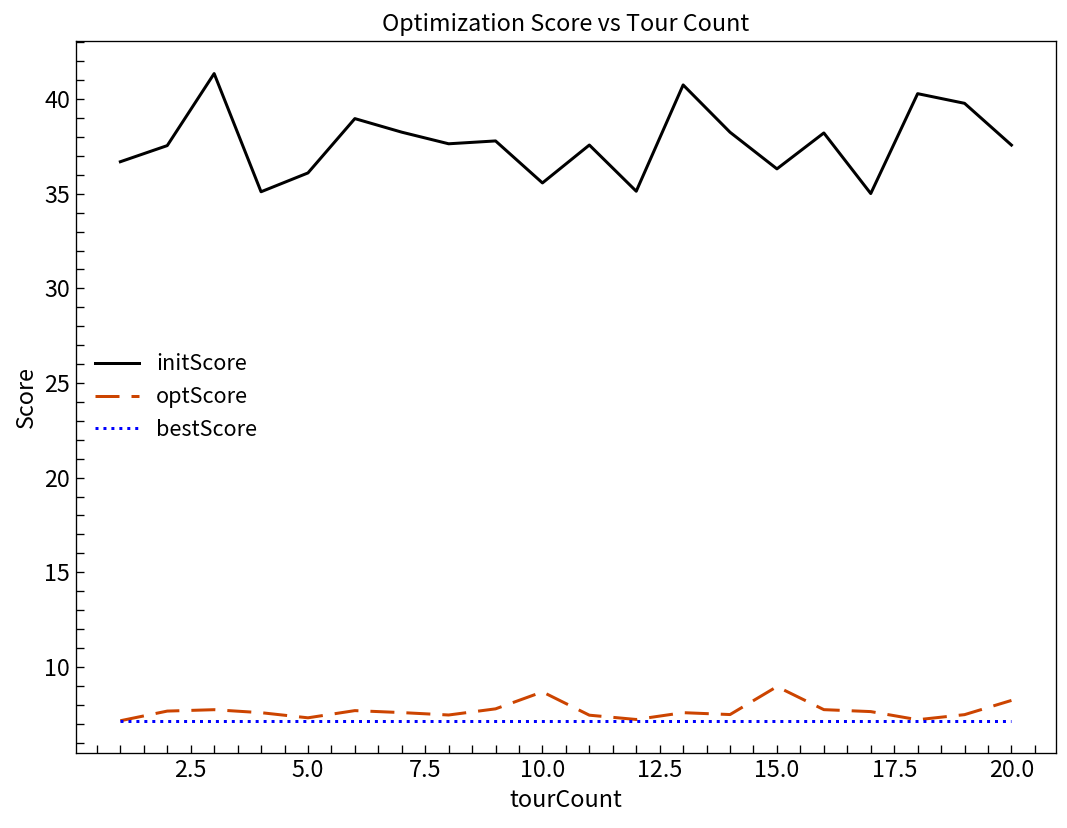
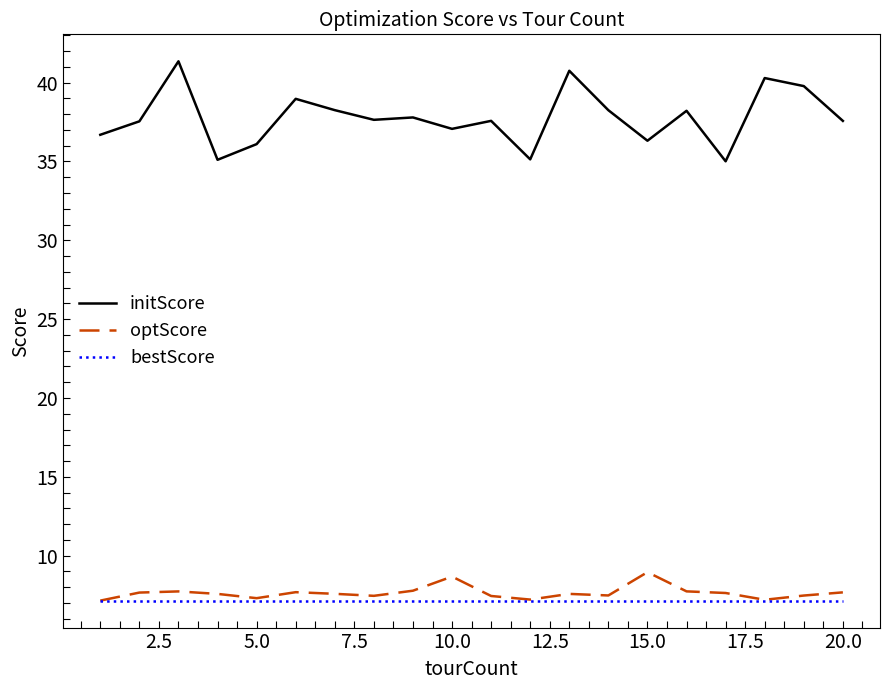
  {
    "initScore": {
      "5.0": 36.1,
-     "10.0": 35.6,
+     "10.0": 37.1,
      "15.0": 36.3,
      "20.0": 37.6
    },
    "optScore": {
      "10.0": 8.7,
      "15.0": 9.0,
-     "20.0": 8.2
+     "20.0": 7.7
    },
    "bestScore": {
      "10.0": 7.2,
      "15.0": 7.2,
      "20.0": 7.2
    }
  }
